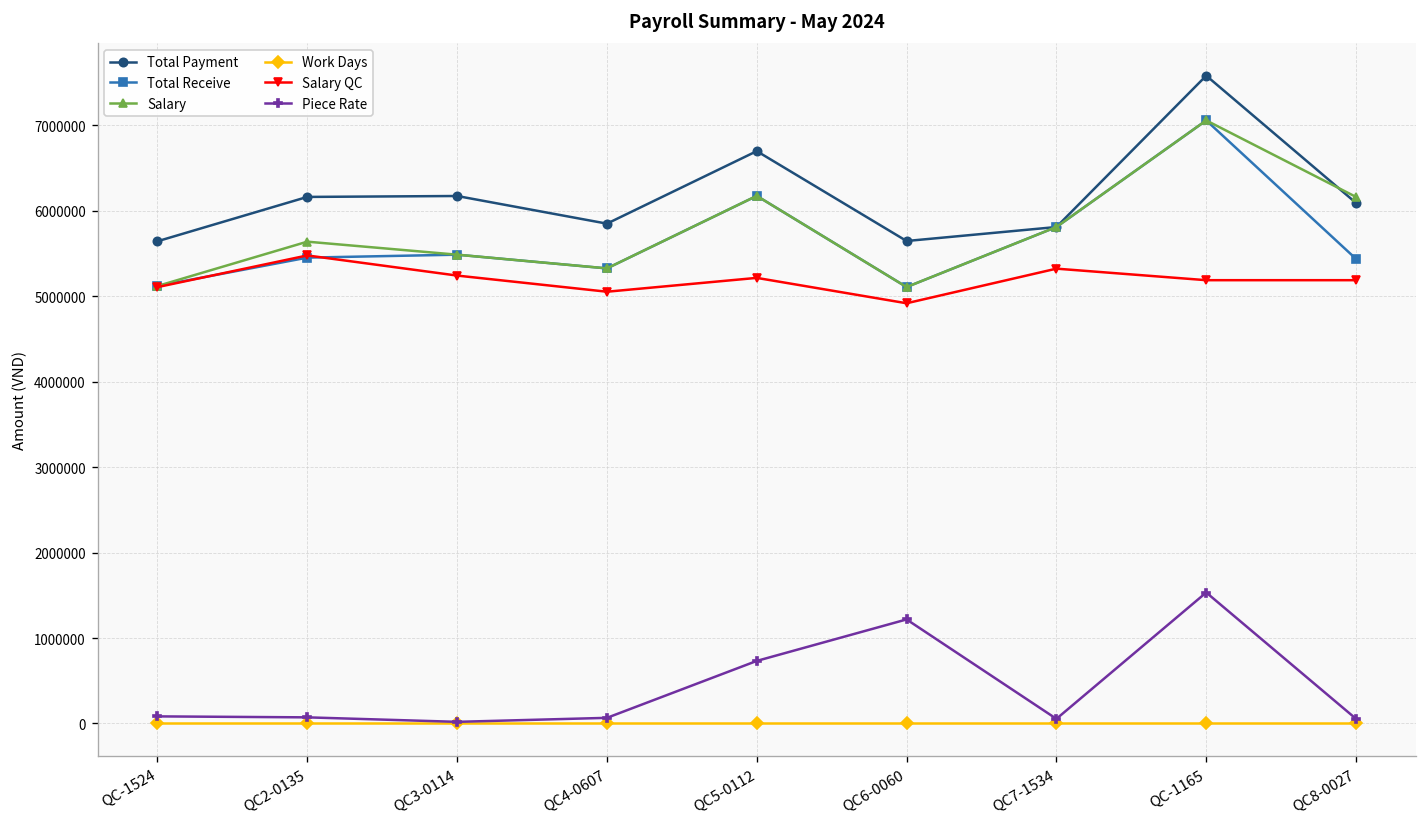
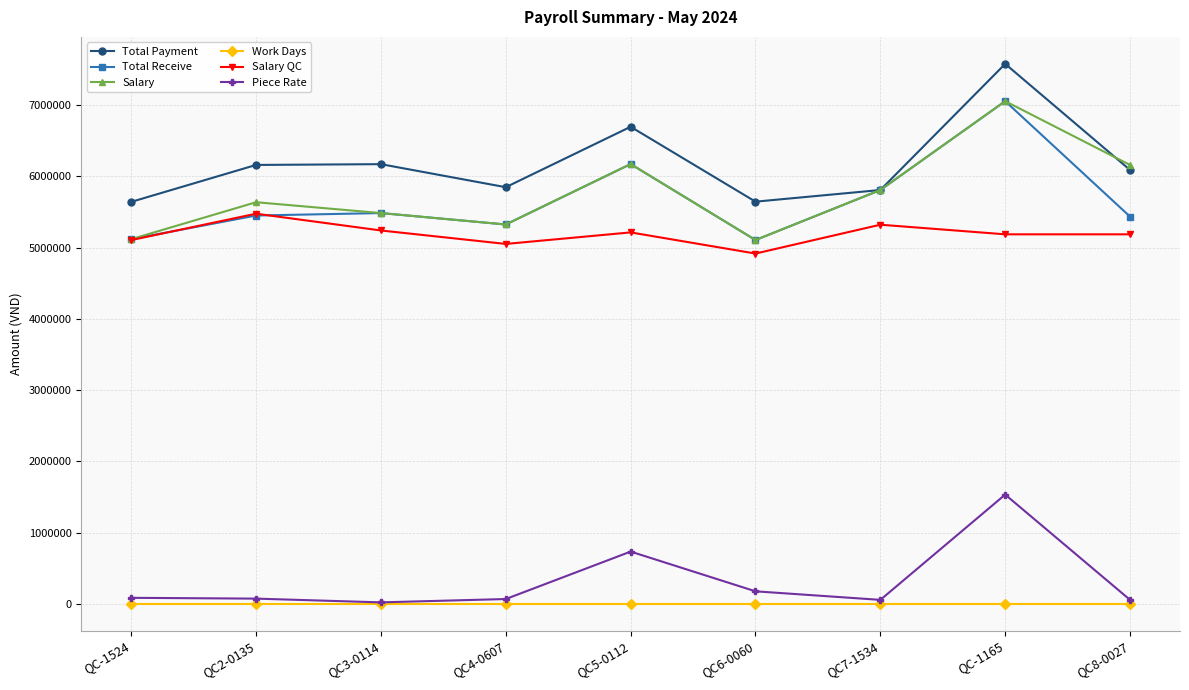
  {
    "Total Payment": {
      "QC-1524": 5600000,
      "QC2-0135": 6200000,
      "QC3-0114": 6200000,
      "QC4-0607": 5800000,
      "QC5-0112": 6700000,
      "QC6-0060": 5600000,
      "QC-1165": 7600000,
      "QC8-0027": 6100000
    },
    "Total Receive": {
      "QC8-0027": 5400000
    },
    "Salary": {
      "QC2-0135": 5600000,
      "QC8-0027": 6200000
    },
    "Work Days": {
      "QC-1524": 0,
      "QC2-0135": 0,
      "QC4-0607": 0,
      "QC5-0112": 0,
      "QC6-0060": 0,
      "QC7-1534": 0,
      "QC-1165": 0,
      "QC8-0027": 0
    },
    "Salary QC": {
      "QC3-0114": 5200000,
      "QC4-0607": 5100000,
      "QC5-0112": 5200000,
      "QC6-0060": 4900000,
      "QC7-1534": 5300000,
      "QC-1165": 5200000,
      "QC8-0027": 5200000
    },
    "Piece Rate": {
      "QC-1524": 100000,
      "QC2-0135": 100000,
      "QC4-0607": 100000,
      "QC5-0112": 700000,
-     "QC6-0060": 1200000,
+     "QC6-0060": 200000,
      "QC7-1534": 100000,
      "QC-1165": 1500000,
      "QC8-0027": 100000
    }
  }
